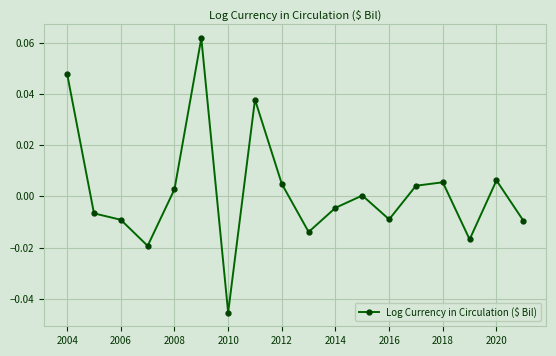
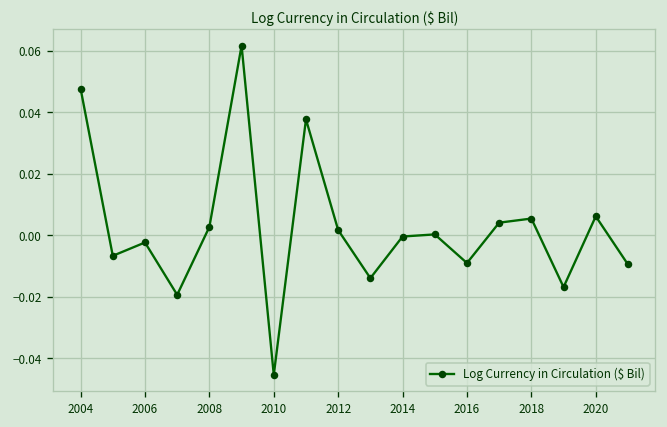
  {
    "2004": 0.048,
-   "2006": -0.009,
+   "2006": -0.002,
    "2008": 0.003,
    "2010": -0.045,
-   "2012": 0.005,
-   "2014": -0.004,
+   "2012": 0.002,
+   "2014": 0.000,
    "2016": -0.009,
    "2018": 0.005,
    "2020": 0.006
  }
